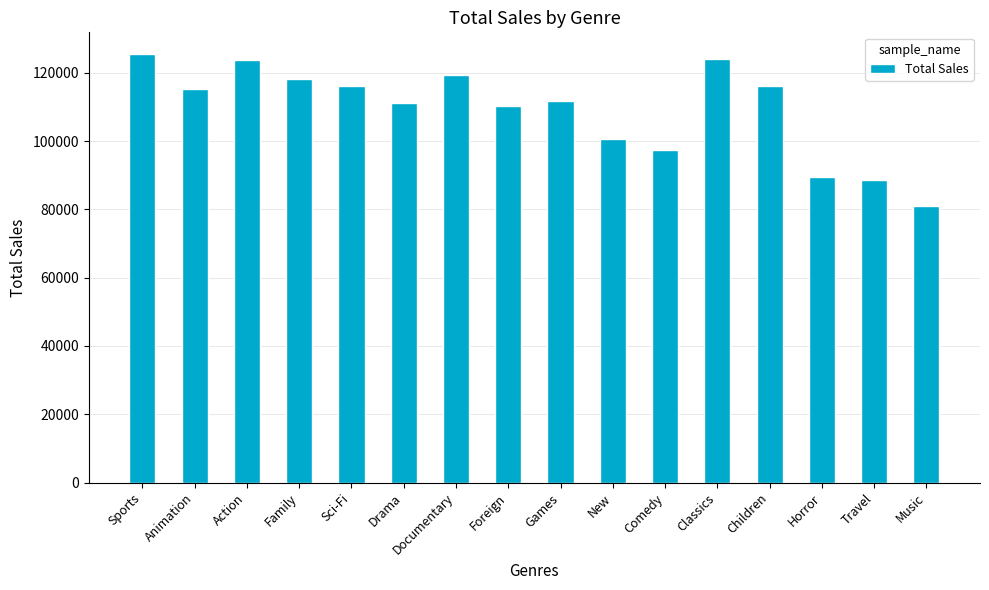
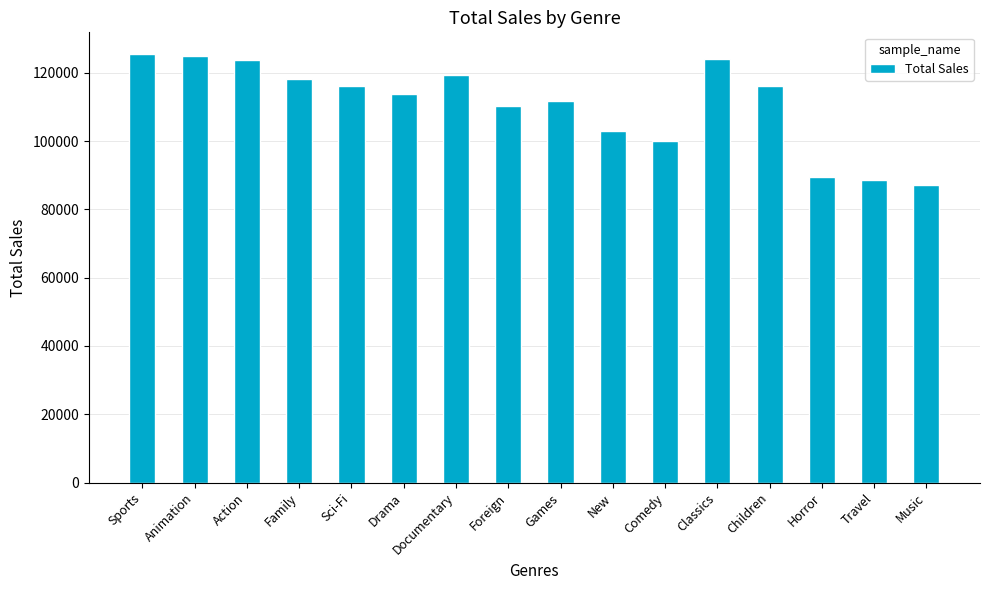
  {
    "Sports": 126000,
-   "Animation": 115000,
+   "Animation": 125000,
    "Action": 124000,
    "Family": 118000,
    "Sci-Fi": 116000,
-   "Drama": 111000,
+   "Drama": 114000,
    "Documentary": 119000,
    "Foreign": 110000,
    "Games": 112000,
-   "New": 101000,
-   "Comedy": 97000,
+   "New": 103000,
+   "Comedy": 100000,
    "Classics": 124000,
    "Children": 116000,
    "Horror": 89000,
    "Travel": 89000,
-   "Music": 81000
+   "Music": 87000
  }
